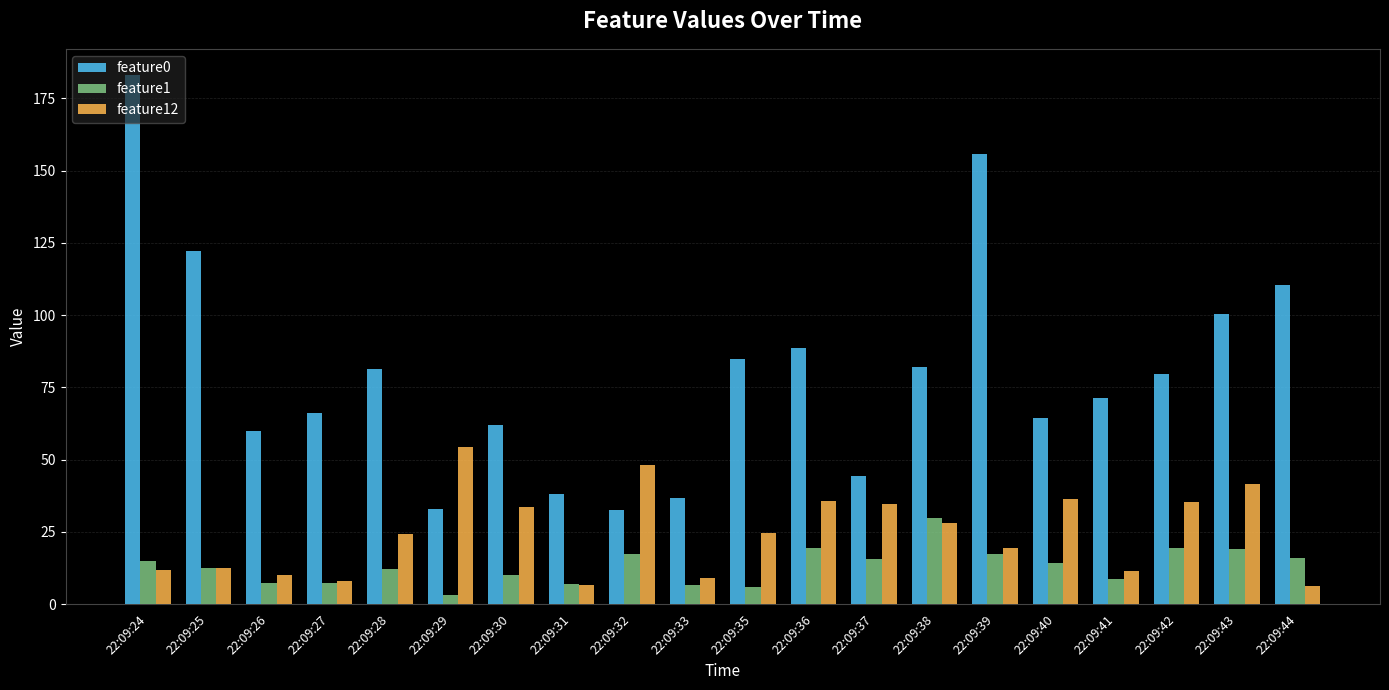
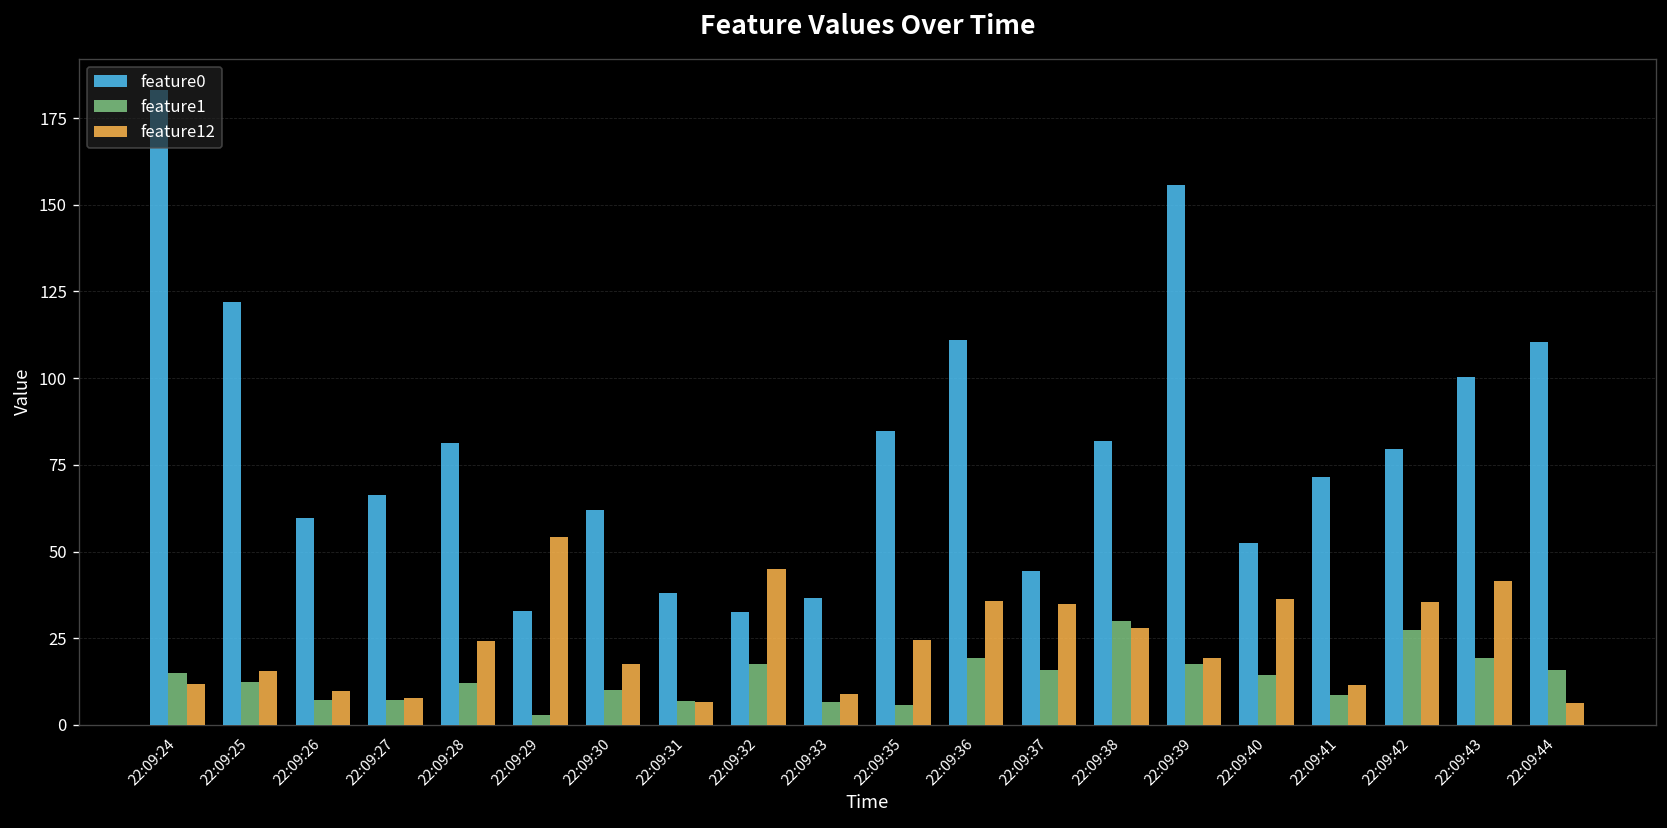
  {
    "feature0": {
      "22:09:25": 122,
      "22:09:26": 60,
      "22:09:27": 66,
      "22:09:28": 81,
      "22:09:29": 33,
      "22:09:30": 62,
      "22:09:31": 38,
      "22:09:32": 33,
      "22:09:33": 37,
      "22:09:35": 85,
-     "22:09:36": 89,
+     "22:09:36": 111,
      "22:09:37": 45,
      "22:09:38": 82,
      "22:09:39": 156,
-     "22:09:40": 64,
+     "22:09:40": 53,
      "22:09:41": 71,
      "22:09:42": 80,
      "22:09:43": 100,
      "22:09:44": 111
    },
    "feature1": {
      "22:09:24": 15,
      "22:09:25": 12,
      "22:09:26": 7,
      "22:09:27": 7,
      "22:09:28": 12,
      "22:09:29": 3,
      "22:09:30": 10,
      "22:09:31": 7,
      "22:09:32": 18,
      "22:09:33": 7,
      "22:09:35": 6,
      "22:09:36": 19,
      "22:09:37": 16,
      "22:09:38": 30,
      "22:09:39": 18,
      "22:09:40": 14,
      "22:09:41": 9,
-     "22:09:42": 19,
+     "22:09:42": 27,
      "22:09:43": 19,
      "22:09:44": 16
    },
    "feature12": {
      "22:09:24": 12,
-     "22:09:25": 12,
+     "22:09:25": 16,
      "22:09:26": 10,
      "22:09:27": 8,
      "22:09:28": 24,
      "22:09:29": 54,
-     "22:09:30": 33,
+     "22:09:30": 18,
      "22:09:31": 7,
-     "22:09:32": 48,
+     "22:09:32": 45,
      "22:09:33": 9,
      "22:09:35": 24,
      "22:09:36": 36,
      "22:09:37": 35,
      "22:09:38": 28,
      "22:09:39": 19,
      "22:09:40": 36,
      "22:09:41": 12,
      "22:09:42": 35,
      "22:09:43": 41,
      "22:09:44": 6
    }
  }
